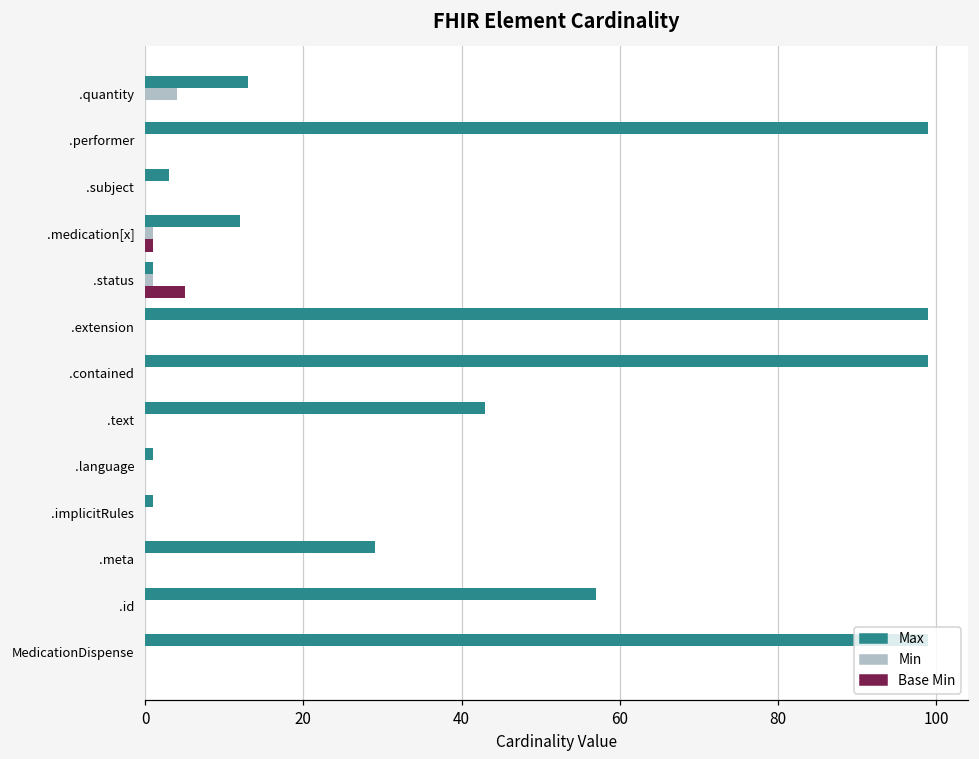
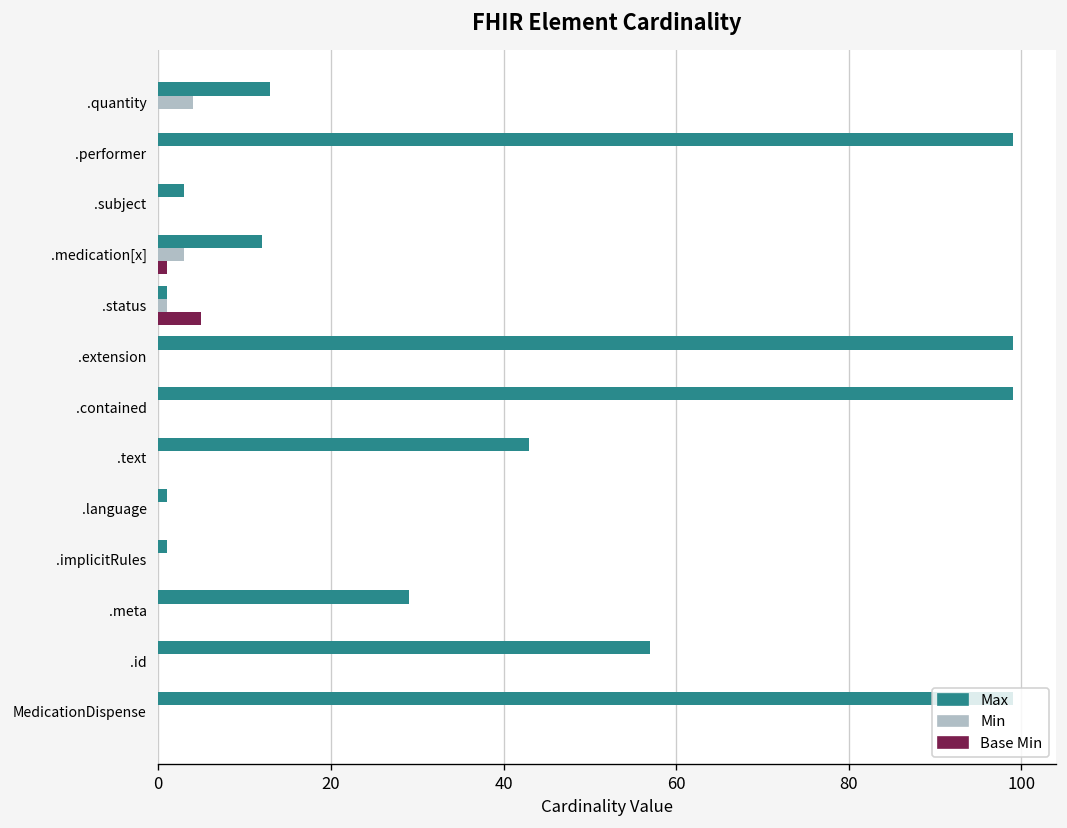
  {
    "Max": {
      ".quantity": 13,
      ".performer": 99,
      ".subject": 3,
      ".medication[x]": 12,
      ".status": 1,
      ".extension": 99,
      ".contained": 99,
      ".text": 43,
      ".language": 1,
      ".implicitRules": 1,
      ".meta": 29,
      ".id": 57
    },
    "Min": {
      ".quantity": 4,
      ".performer": 0,
      ".subject": 0,
-     ".medication[x]": 1,
+     ".medication[x]": 3,
      ".status": 1,
      ".extension": 0,
      ".contained": 0,
      ".text": 0,
      ".language": 0,
      ".implicitRules": 0,
      ".meta": 0,
      ".id": 0,
      "MedicationDispense": 0
    },
    "Base Min": {
      ".quantity": 0,
      ".performer": 0,
      ".subject": 0,
      ".medication[x]": 1,
      ".status": 5,
      ".extension": 0,
      ".contained": 0,
      ".text": 0,
      ".language": 0,
      ".implicitRules": 0,
      ".meta": 0,
      ".id": 0,
      "MedicationDispense": 0
    }
  }
